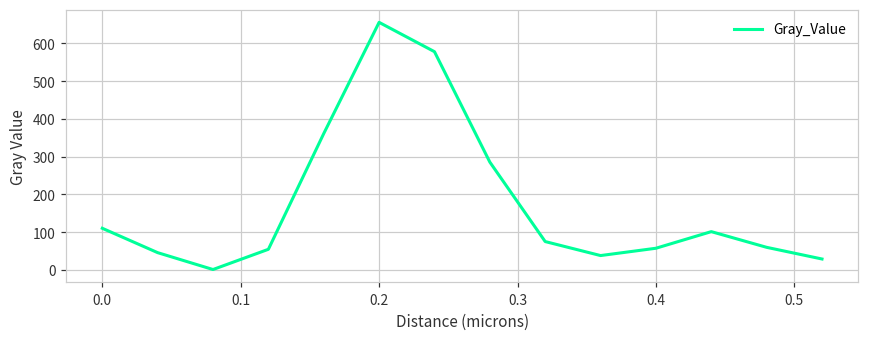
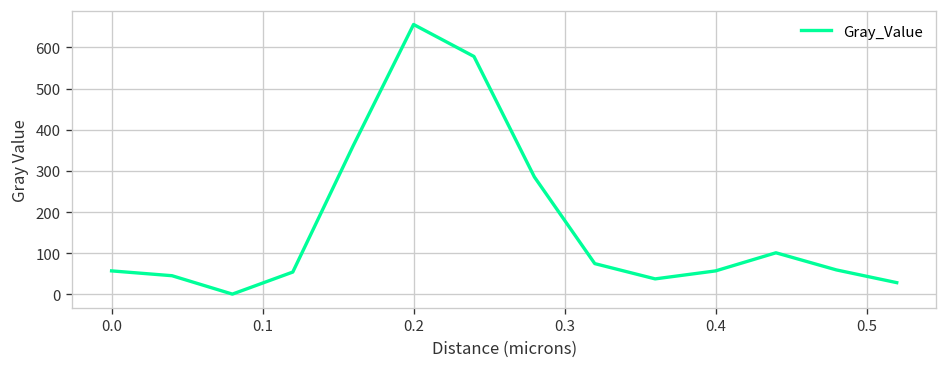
  {
-   "0.0": 110,
+   "0.0": 60,
    "0.2": 660,
    "0.4": 60
  }
